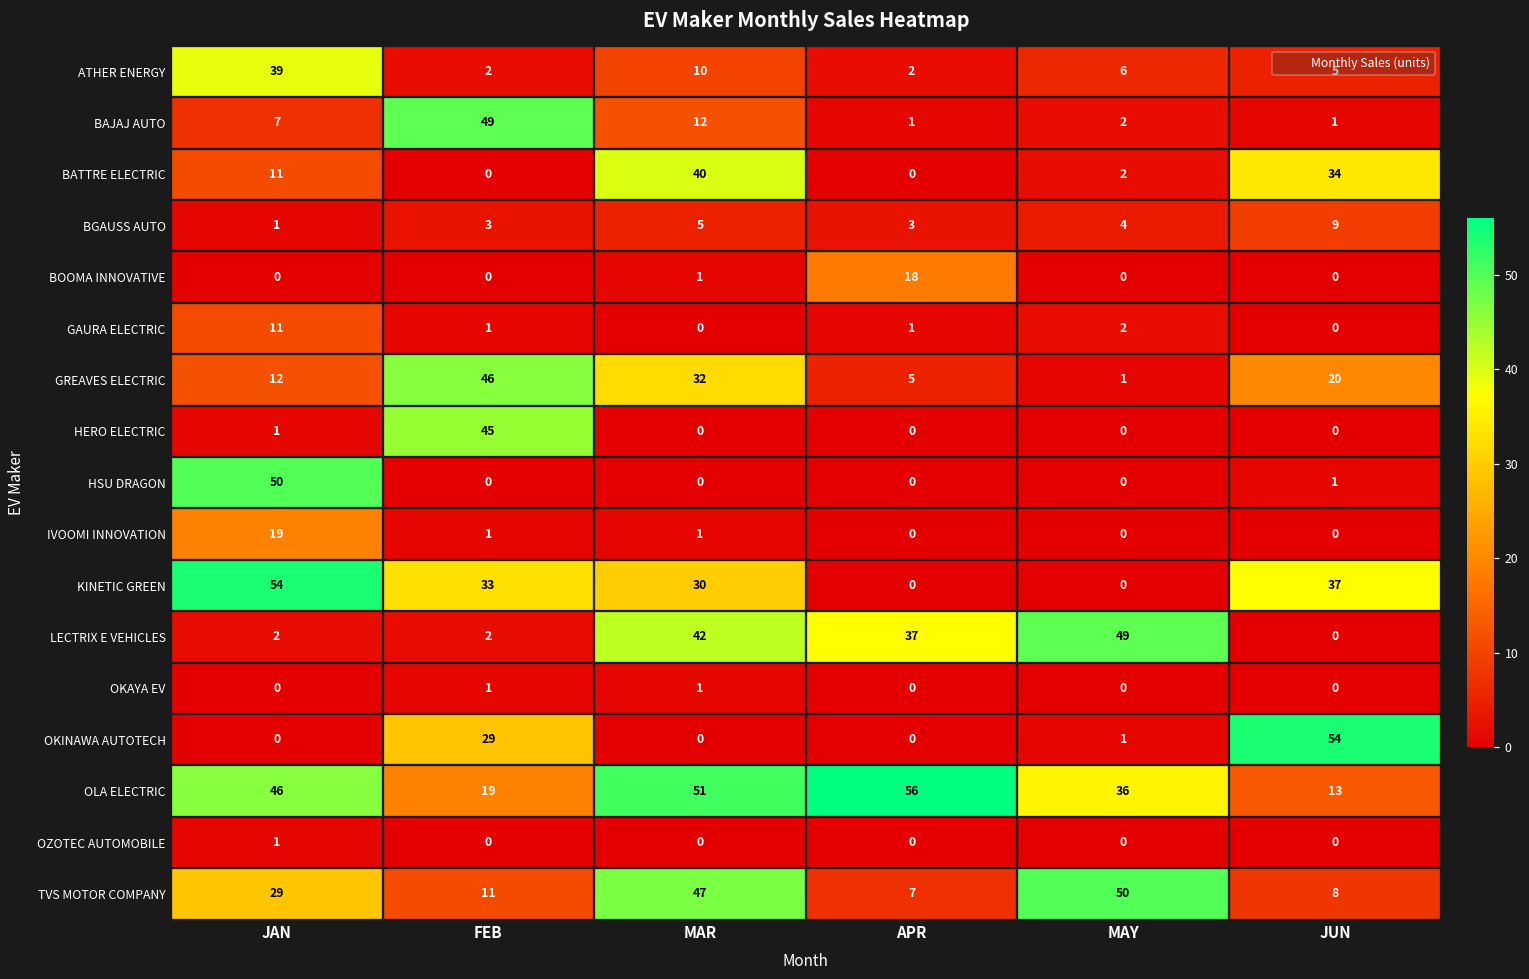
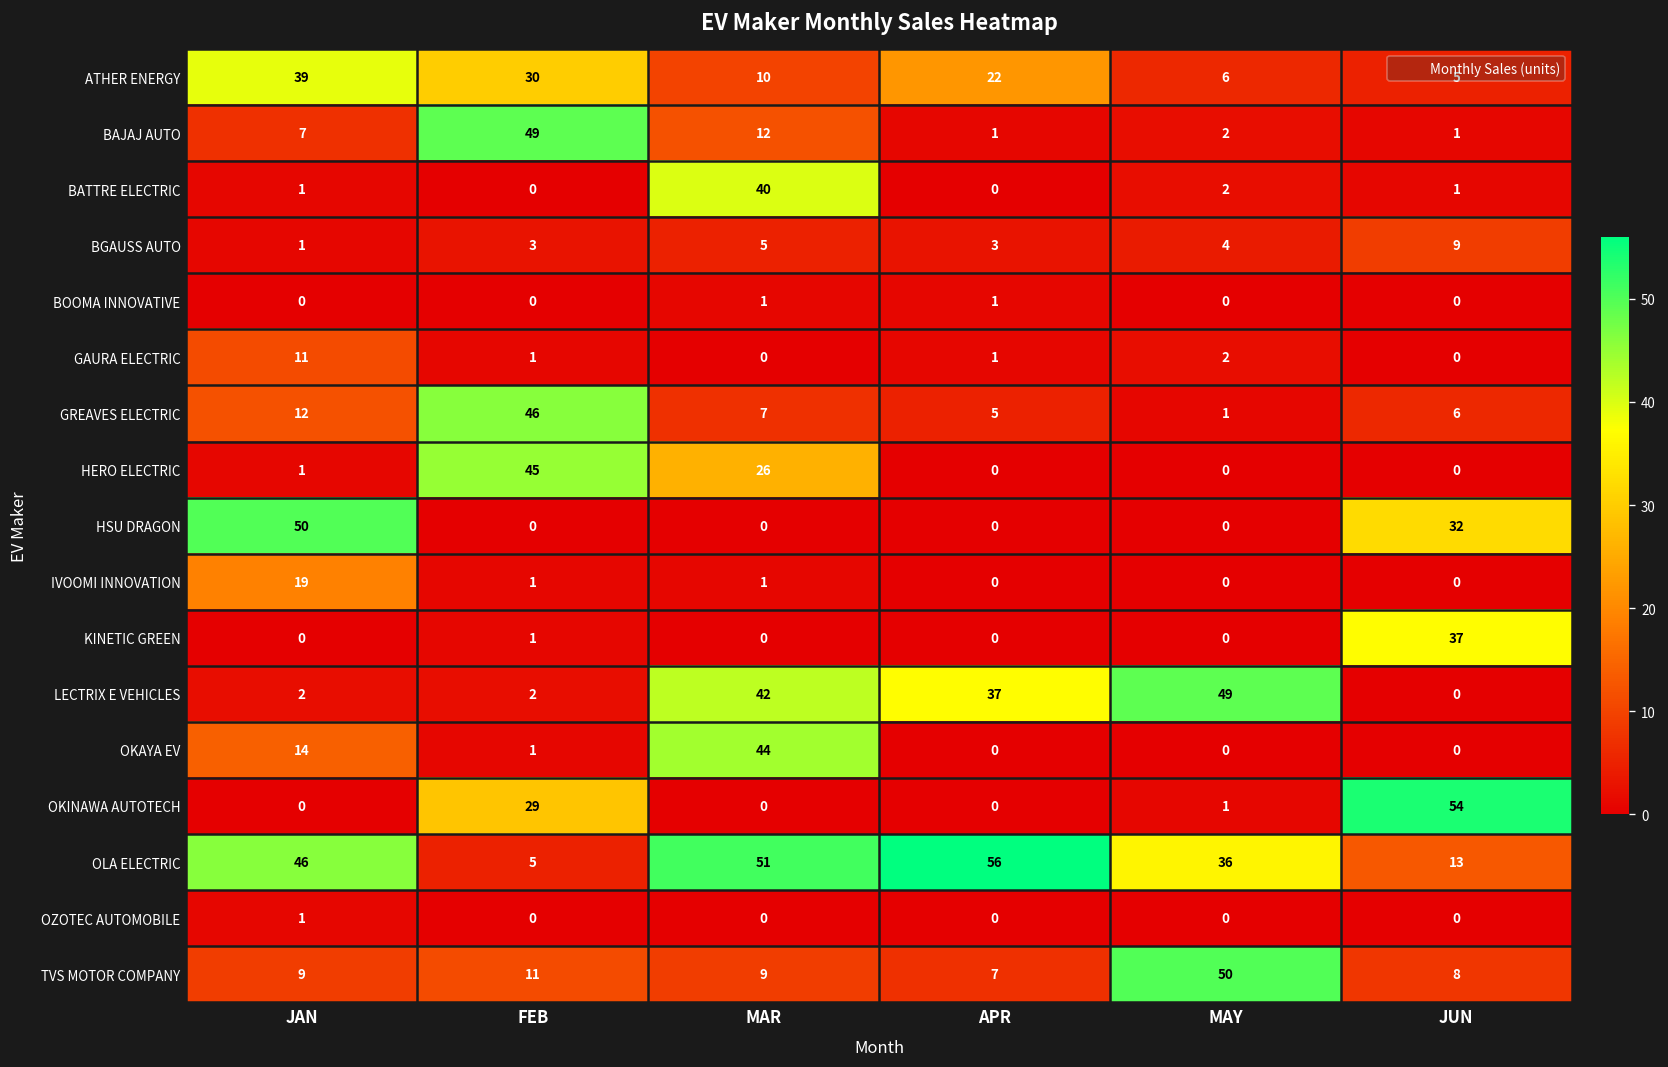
  {
    "ATHER ENERGY": {
      "JAN": 39,
-     "FEB": 2,
+     "FEB": 30,
      "MAR": 10,
-     "APR": 2,
+     "APR": 22,
      "MAY": 6
    },
    "BAJAJ AUTO": {
      "JAN": 7,
      "FEB": 49,
      "MAR": 12,
      "APR": 1,
      "MAY": 2,
      "JUN": 1
    },
    "BATTRE ELECTRIC": {
-     "JAN": 11,
+     "JAN": 1,
      "FEB": 0,
      "MAR": 40,
      "APR": 0,
      "MAY": 2,
-     "JUN": 34
+     "JUN": 1
    },
    "BGAUSS AUTO": {
      "JAN": 1,
      "FEB": 3,
      "MAR": 5,
      "APR": 3,
      "MAY": 4,
      "JUN": 9
    },
    "BOOMA INNOVATIVE": {
      "JAN": 0,
      "FEB": 0,
      "MAR": 1,
-     "APR": 18,
+     "APR": 1,
      "MAY": 0,
      "JUN": 0
    },
    "GAURA ELECTRIC": {
      "JAN": 11,
      "FEB": 1,
      "MAR": 0,
      "APR": 1,
      "MAY": 2,
      "JUN": 0
    },
    "GREAVES ELECTRIC": {
      "JAN": 12,
      "FEB": 46,
-     "MAR": 32,
+     "MAR": 7,
      "APR": 5,
      "MAY": 1,
-     "JUN": 20
+     "JUN": 6
    },
    "HERO ELECTRIC": {
      "JAN": 1,
      "FEB": 45,
-     "MAR": 0,
+     "MAR": 26,
      "APR": 0,
      "MAY": 0,
      "JUN": 0
    },
    "HSU DRAGON": {
      "JAN": 50,
      "FEB": 0,
      "MAR": 0,
      "APR": 0,
      "MAY": 0,
-     "JUN": 1
+     "JUN": 32
    },
    "IVOOMI INNOVATION": {
      "JAN": 19,
      "FEB": 1,
      "MAR": 1,
      "APR": 0,
      "MAY": 0,
      "JUN": 0
    },
    "KINETIC GREEN": {
-     "JAN": 54,
-     "FEB": 33,
-     "MAR": 30,
+     "JAN": 0,
+     "FEB": 1,
+     "MAR": 0,
      "APR": 0,
      "MAY": 0,
      "JUN": 37
    },
    "LECTRIX E VEHICLES": {
      "JAN": 2,
      "FEB": 2,
      "MAR": 42,
      "APR": 37,
      "MAY": 49,
      "JUN": 0
    },
    "OKAYA EV": {
-     "JAN": 0,
+     "JAN": 14,
      "FEB": 1,
-     "MAR": 1,
+     "MAR": 44,
      "APR": 0,
      "MAY": 0,
      "JUN": 0
    },
    "OKINAWA AUTOTECH": {
      "JAN": 0,
      "FEB": 29,
      "MAR": 0,
      "APR": 0,
      "MAY": 1,
      "JUN": 54
    },
    "OLA ELECTRIC": {
      "JAN": 46,
-     "FEB": 19,
+     "FEB": 5,
      "MAR": 51,
      "APR": 56,
      "MAY": 36,
      "JUN": 13
    },
    "OZOTEC AUTOMOBILE": {
      "JAN": 1,
      "FEB": 0,
      "MAR": 0,
      "APR": 0,
      "MAY": 0,
      "JUN": 0
    },
    "TVS MOTOR COMPANY": {
-     "JAN": 29,
+     "JAN": 9,
      "FEB": 11,
-     "MAR": 47,
+     "MAR": 9,
      "APR": 7,
      "MAY": 50,
      "JUN": 8
    }
  }
